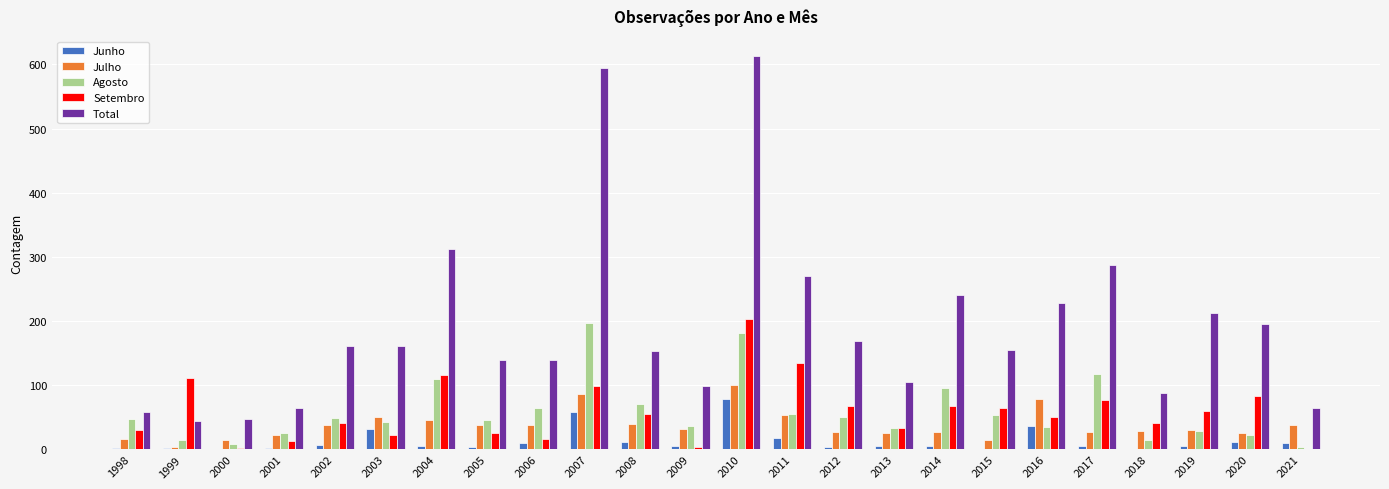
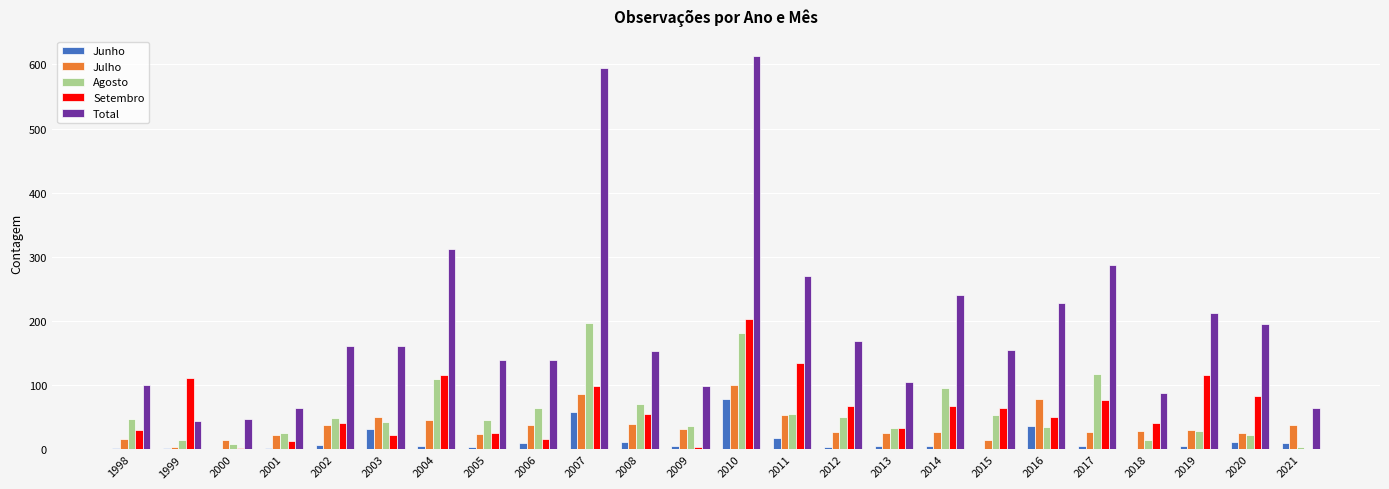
  {
    "Junho": {
      "2002": 10,
      "2003": 30,
      "2004": 10,
      "2005": 0,
      "2006": 10,
      "2007": 60,
      "2008": 10,
      "2009": 10,
      "2010": 80,
      "2011": 20,
      "2012": 0,
      "2013": 10,
      "2014": 10,
      "2016": 40,
      "2017": 10,
      "2019": 10,
      "2020": 10,
      "2021": 10
    },
    "Julho": {
      "1998": 20,
      "1999": 0,
      "2000": 20,
      "2001": 20,
      "2002": 40,
      "2003": 50,
      "2004": 50,
-     "2005": 40,
+     "2005": 20,
      "2006": 40,
      "2007": 90,
      "2008": 40,
      "2009": 30,
      "2010": 100,
      "2011": 50,
      "2012": 30,
      "2013": 30,
      "2014": 30,
      "2015": 20,
      "2016": 80,
      "2017": 30,
      "2018": 30,
      "2019": 30,
      "2020": 30,
      "2021": 40
    },
    "Agosto": {
      "1998": 50,
      "1999": 20,
      "2000": 10,
      "2001": 30,
      "2002": 50,
      "2003": 40,
      "2004": 110,
      "2005": 50,
      "2006": 60,
      "2007": 200,
      "2008": 70,
      "2009": 40,
      "2010": 180,
      "2011": 60,
      "2012": 50,
      "2013": 30,
      "2014": 100,
      "2015": 50,
      "2016": 40,
      "2017": 120,
      "2018": 20,
      "2019": 30,
      "2020": 20,
      "2021": 0
    },
    "Setembro": {
      "1998": 30,
      "1999": 110,
      "2001": 10,
      "2002": 40,
      "2003": 20,
      "2004": 120,
      "2005": 30,
      "2006": 20,
      "2007": 100,
      "2008": 60,
      "2009": 0,
      "2010": 200,
      "2011": 140,
      "2012": 70,
      "2013": 30,
      "2014": 70,
      "2015": 60,
      "2016": 50,
      "2017": 80,
      "2018": 40,
-     "2019": 60,
+     "2019": 120,
      "2020": 80,
      "2021": 0
    },
    "Total": {
-     "1998": 60,
+     "1998": 100,
      "1999": 50,
      "2000": 50,
      "2001": 70,
      "2002": 160,
      "2003": 160,
      "2004": 310,
      "2005": 140,
      "2006": 140,
      "2007": 590,
      "2008": 150,
      "2009": 100,
      "2010": 610,
      "2011": 270,
      "2012": 170,
      "2013": 110,
      "2014": 240,
      "2015": 160,
      "2016": 230,
      "2017": 290,
      "2018": 90,
      "2019": 210,
      "2020": 200,
      "2021": 70
    }
  }
